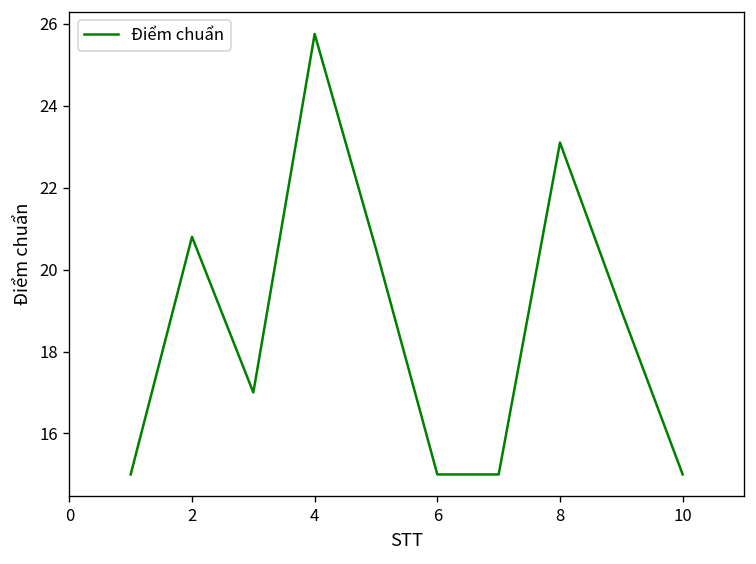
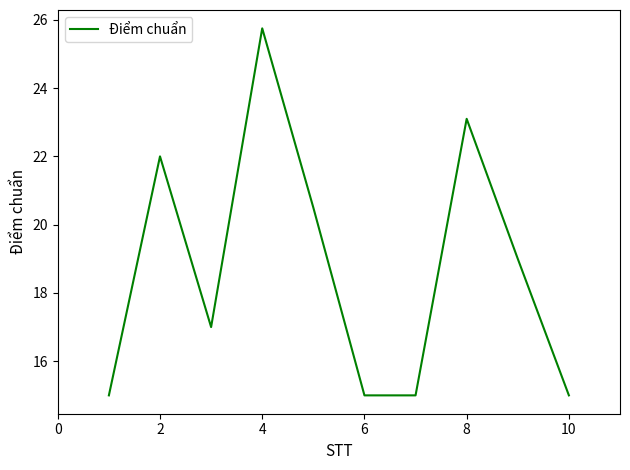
  {
-   "2": 20.8,
+   "2": 22.0,
    "4": 25.8,
    "6": 15.0,
    "8": 23.1,
    "10": 15.0
  }
